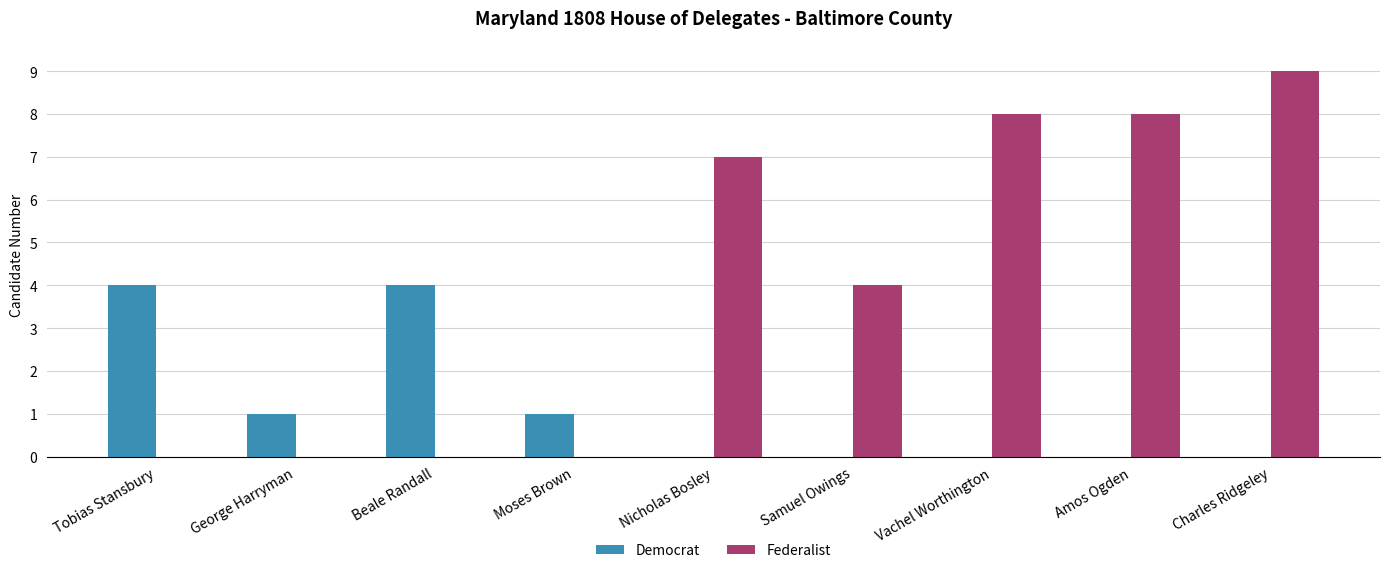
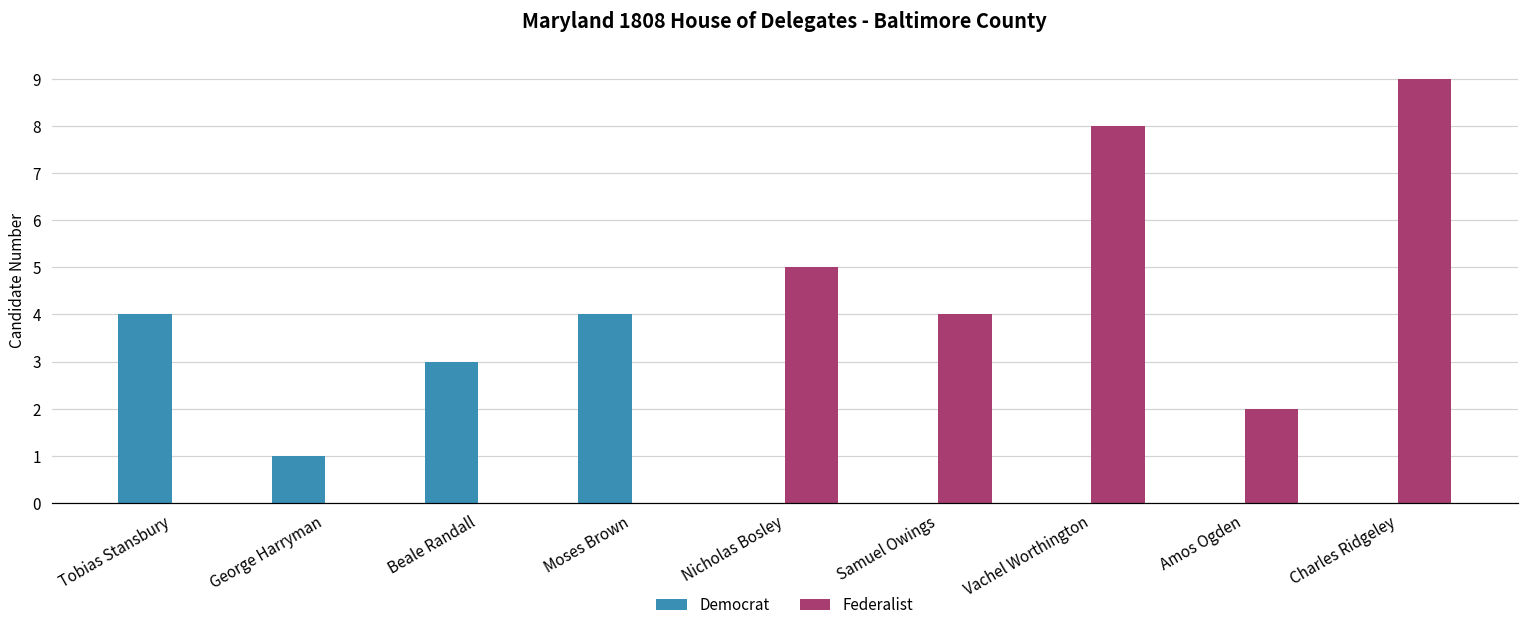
  {
    "Democrat": {
      "Tobias Stansbury": 4,
      "George Harryman": 1,
-     "Beale Randall": 4,
-     "Moses Brown": 1,
+     "Beale Randall": 3,
+     "Moses Brown": 4,
      "Nicholas Bosley": 0,
      "Samuel Owings": 0,
      "Vachel Worthington": 0,
      "Amos Ogden": 0,
      "Charles Ridgeley": 0
    },
    "Federalist": {
      "Tobias Stansbury": 0,
      "George Harryman": 0,
      "Beale Randall": 0,
      "Moses Brown": 0,
-     "Nicholas Bosley": 7,
+     "Nicholas Bosley": 5,
      "Samuel Owings": 4,
      "Vachel Worthington": 8,
-     "Amos Ogden": 8,
+     "Amos Ogden": 2,
      "Charles Ridgeley": 9
    }
  }
